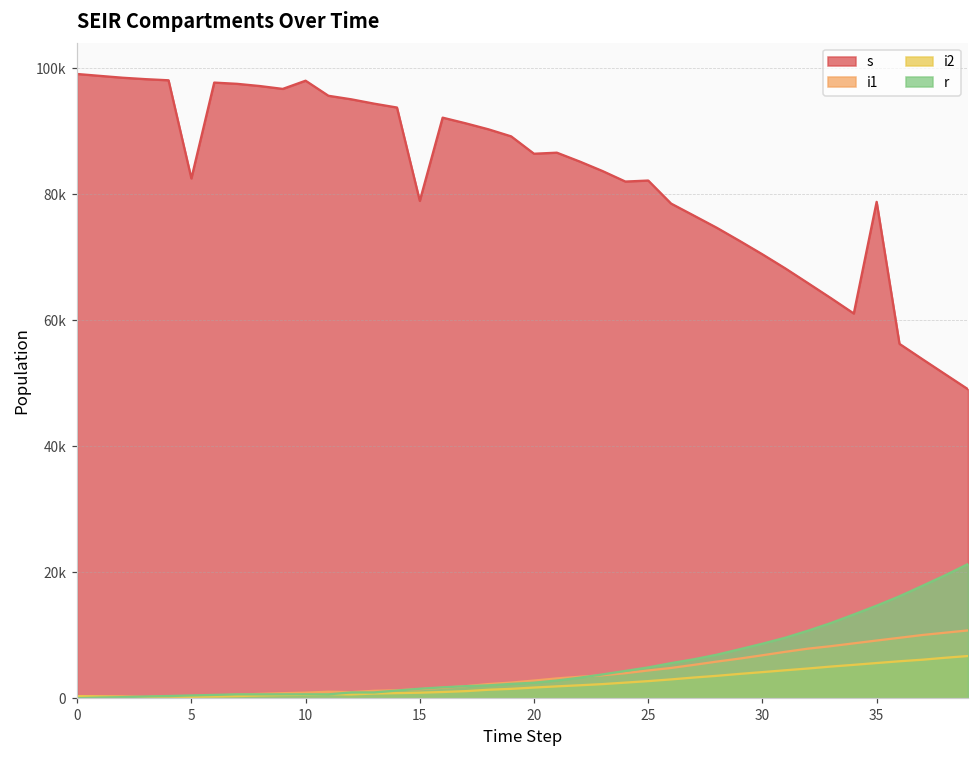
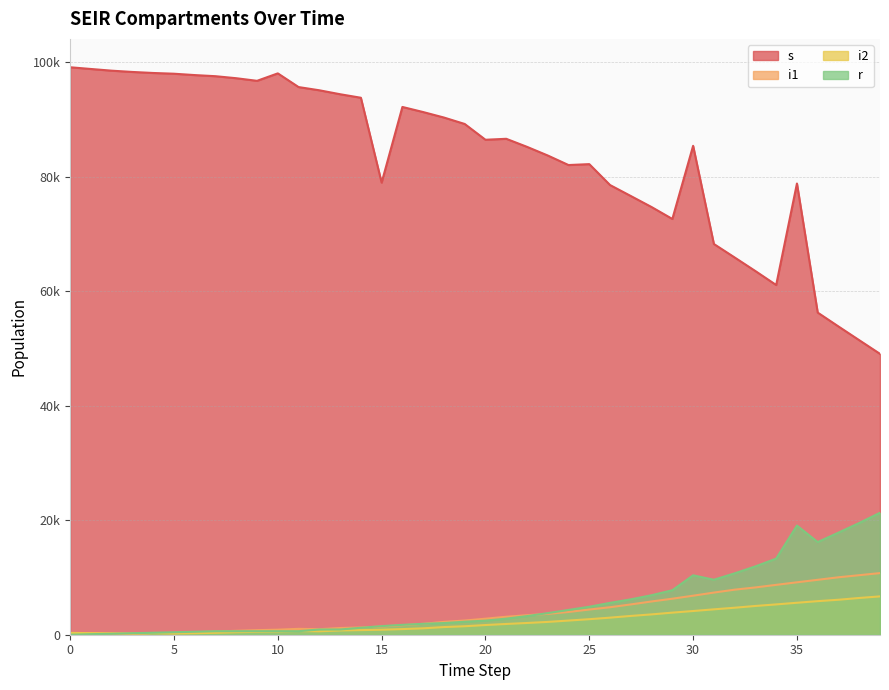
  {
    "s": {
      "0": 99000,
-     "5": 82000,
+     "5": 98000,
      "10": 98000,
      "15": 79000,
      "20": 86000,
      "25": 82000,
-     "30": 70000,
+     "30": 85000,
      "35": 79000
    },
    "r": {
      "25": 5000,
-     "30": 9000,
-     "35": 15000
+     "30": 10000,
+     "35": 19000
    }
  }
